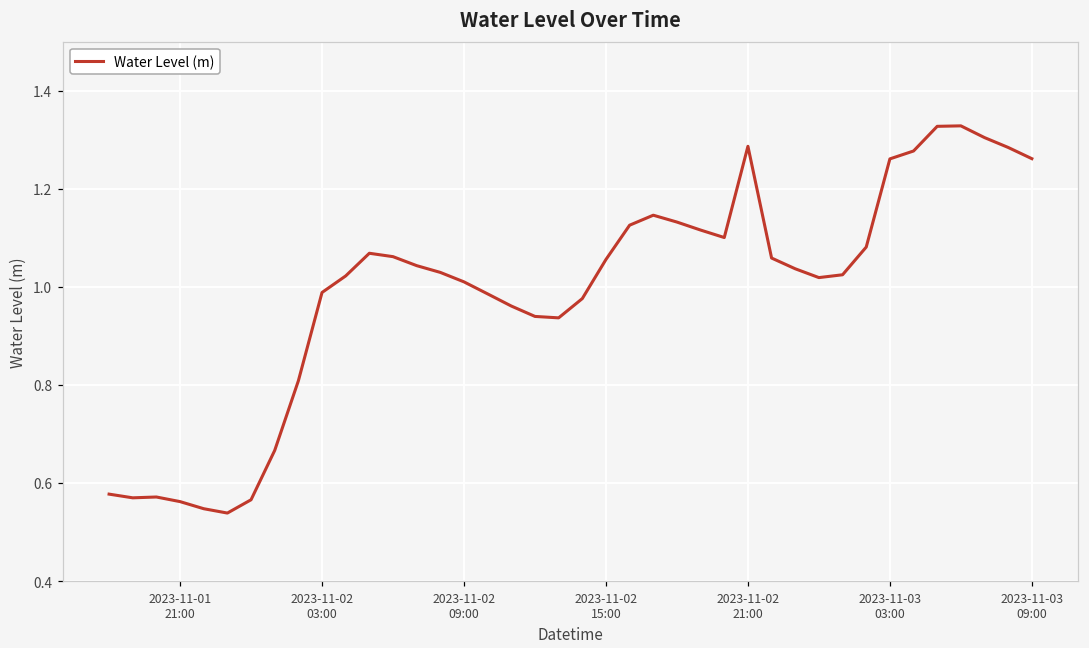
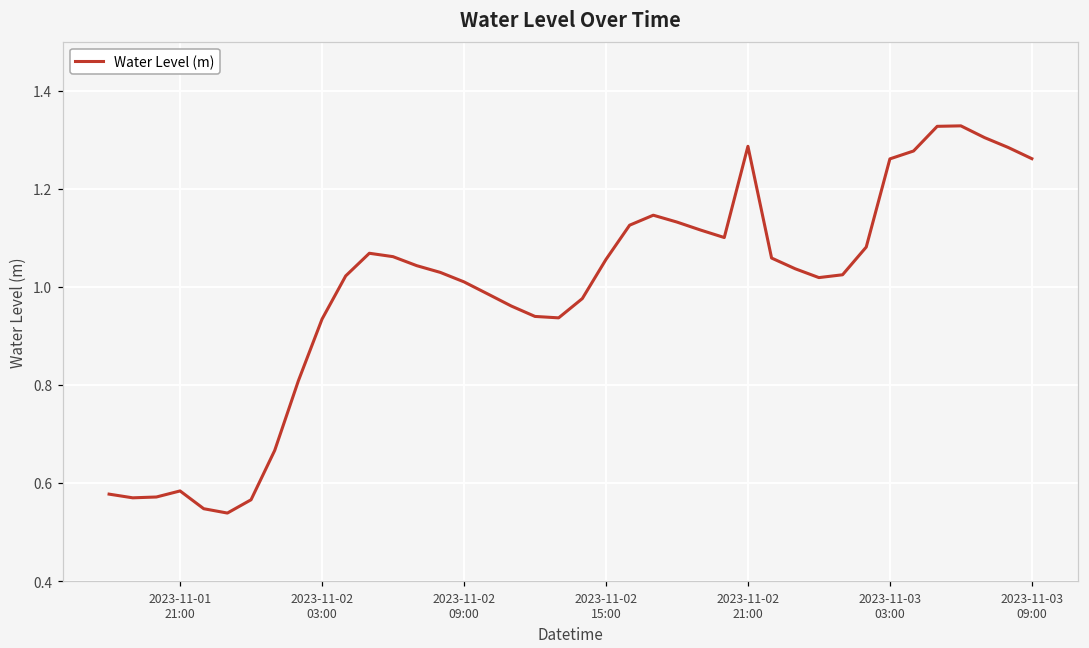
  {
-   "2023-11-01 21:00": 0.56,
-   "2023-11-02 03:00": 0.99,
+   "2023-11-01 21:00": 0.58,
+   "2023-11-02 03:00": 0.93,
    "2023-11-02 09:00": 1.01,
    "2023-11-02 15:00": 1.06,
    "2023-11-02 21:00": 1.29,
    "2023-11-03 03:00": 1.26,
    "2023-11-03 09:00": 1.26
  }
